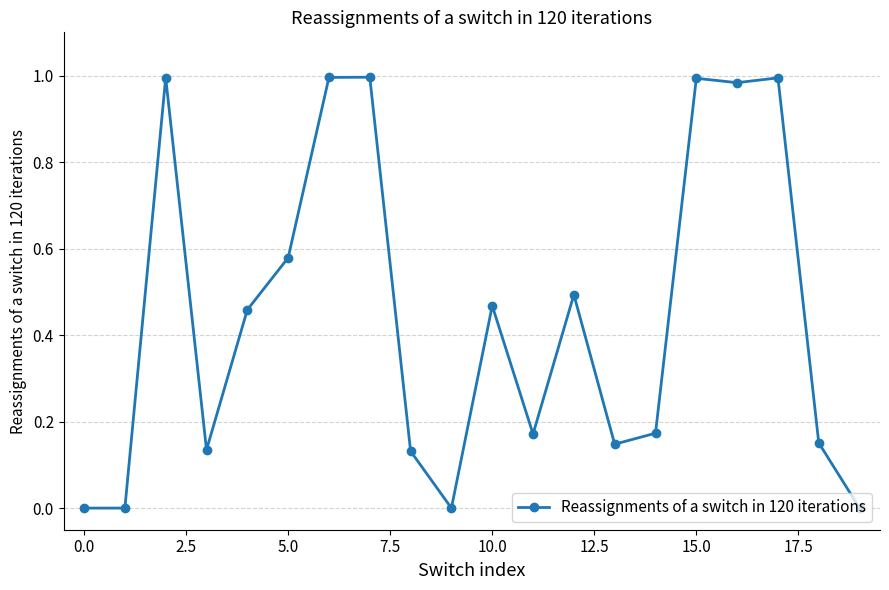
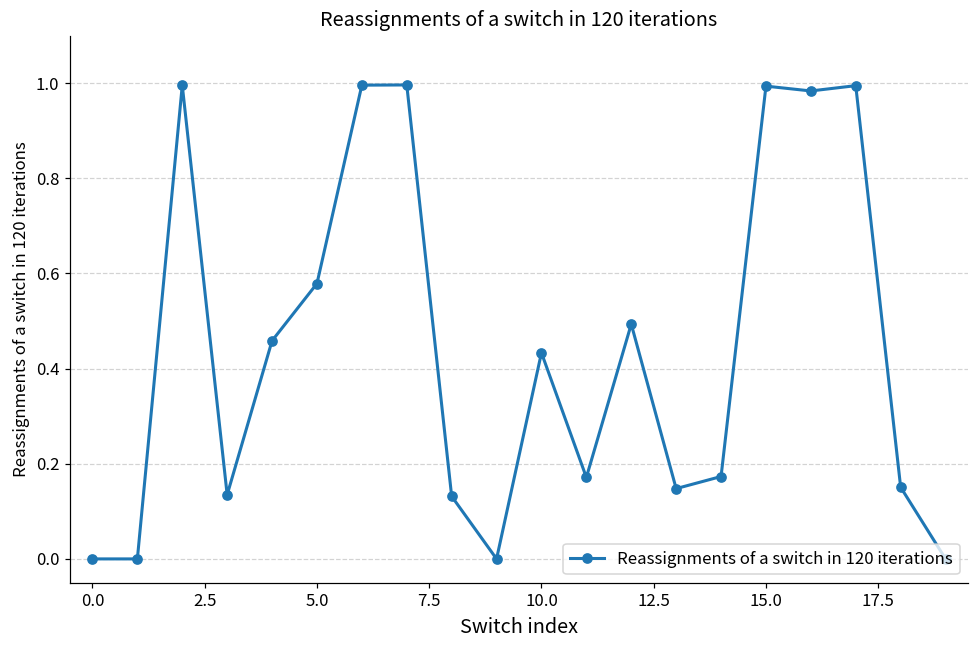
  {
    "0.0": 0.00,
    "5.0": 0.58,
-   "10.0": 0.47,
+   "10.0": 0.43,
    "15.0": 0.99
  }
